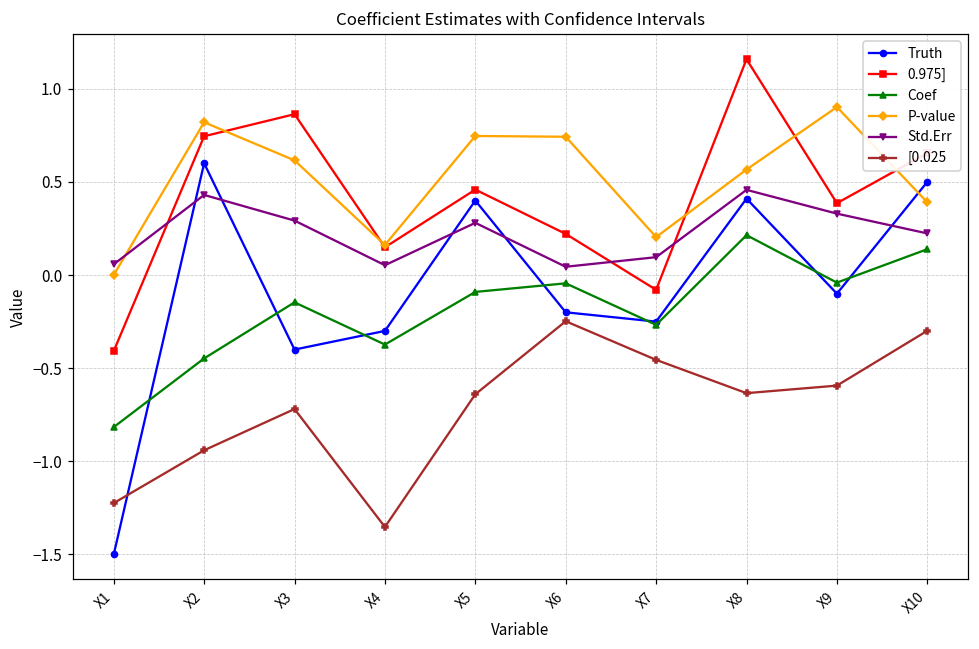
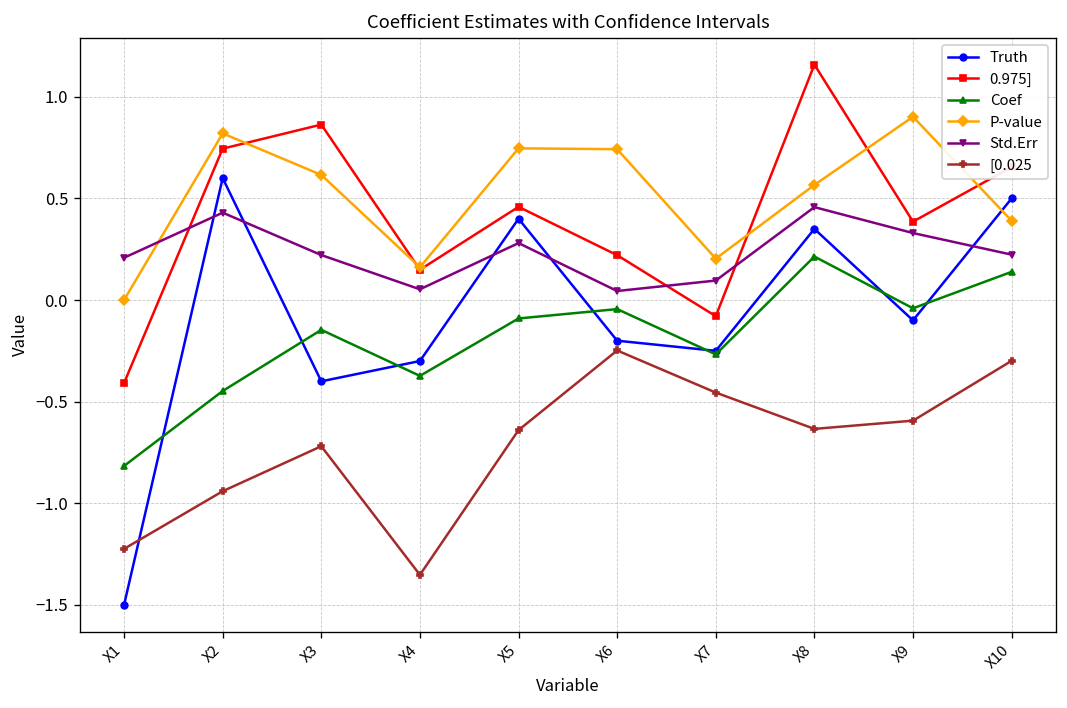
  {
    "Truth": {
      "X1": -1.50,
      "X2": 0.60,
      "X3": -0.40,
      "X4": -0.30,
      "X5": 0.40,
      "X6": -0.20,
      "X7": -0.25,
-     "X8": 0.41,
+     "X8": 0.35,
      "X9": -0.10,
      "X10": 0.50
    },
    "0.975]": {
      "X1": -0.41,
      "X2": 0.74,
      "X3": 0.86,
      "X5": 0.46,
      "X6": 0.22,
      "X7": -0.08,
      "X8": 1.16,
      "X9": 0.39
    },
    "Coef": {
      "X1": -0.82,
      "X2": -0.45,
      "X3": -0.15,
      "X4": -0.37,
      "X5": -0.09,
      "X6": -0.04,
      "X7": -0.27,
      "X8": 0.21,
      "X9": -0.04,
      "X10": 0.14
    },
    "P-value": {
      "X1": 0.00,
      "X2": 0.82,
      "X3": 0.62,
      "X5": 0.75,
      "X6": 0.74,
      "X7": 0.20,
      "X8": 0.57,
      "X9": 0.90,
      "X10": 0.39
    },
    "Std.Err": {
-     "X1": 0.06,
+     "X1": 0.21,
      "X2": 0.43,
-     "X3": 0.29,
+     "X3": 0.22,
      "X4": 0.05,
      "X5": 0.28,
      "X6": 0.04,
      "X7": 0.10,
      "X8": 0.46,
      "X9": 0.33,
      "X10": 0.22
    },
    "[0.025": {
      "X1": -1.22,
      "X2": -0.94,
      "X3": -0.72,
      "X4": -1.35,
      "X5": -0.64,
      "X6": -0.25,
      "X7": -0.46,
      "X8": -0.63,
      "X9": -0.59,
      "X10": -0.30
    }
  }
